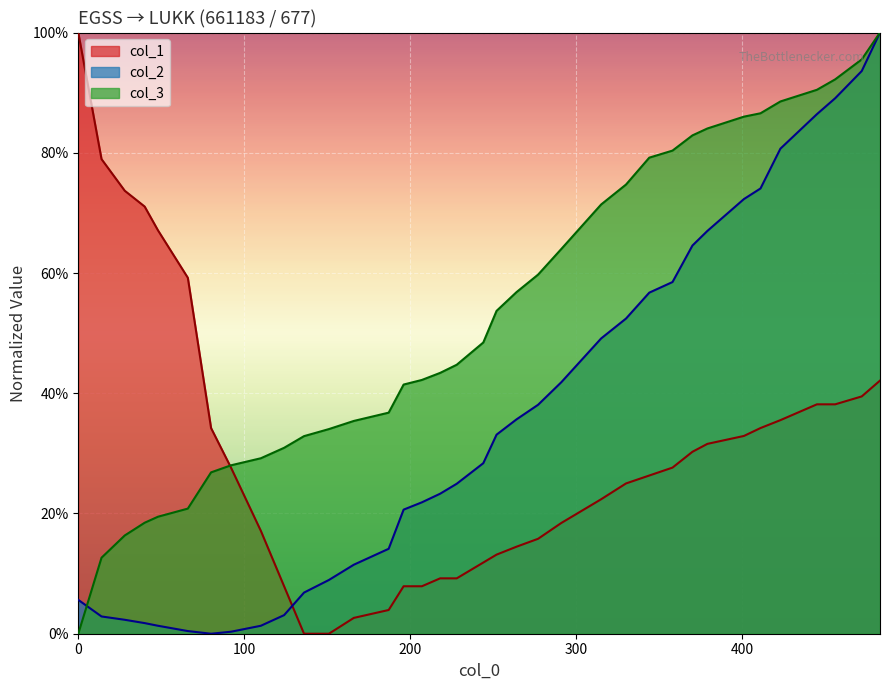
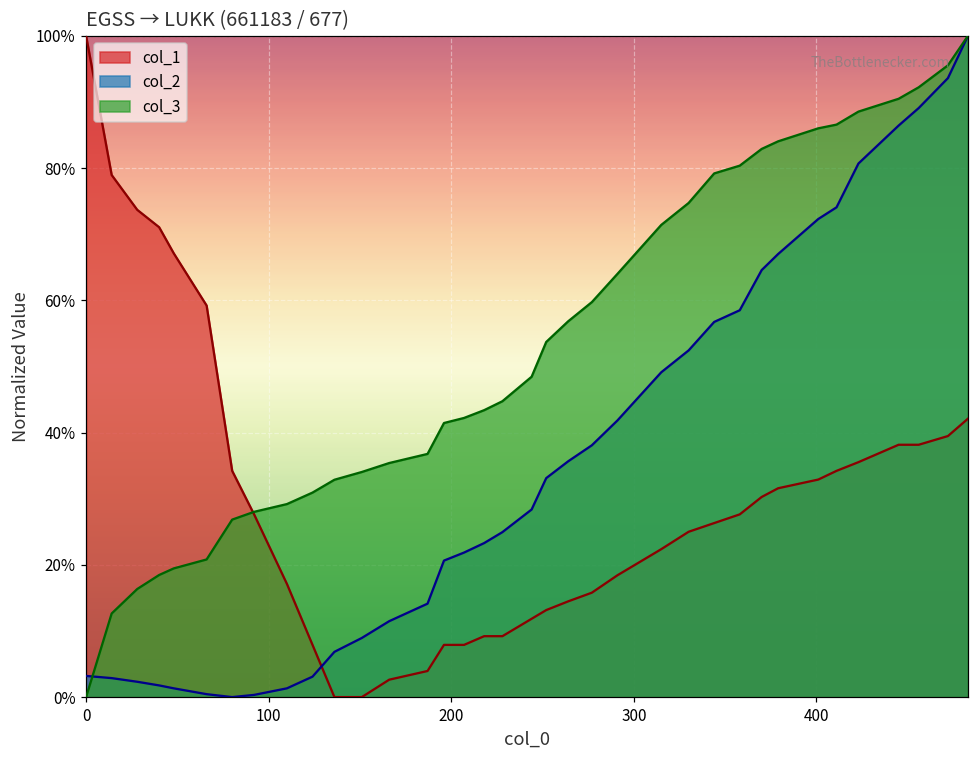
  {
    "col_1": {
      "0": "100%"
    },
    "col_2": {
-     "0": "6%"
+     "0": "3%"
    },
    "col_3": {
      "0": "0%"
    }
  }
